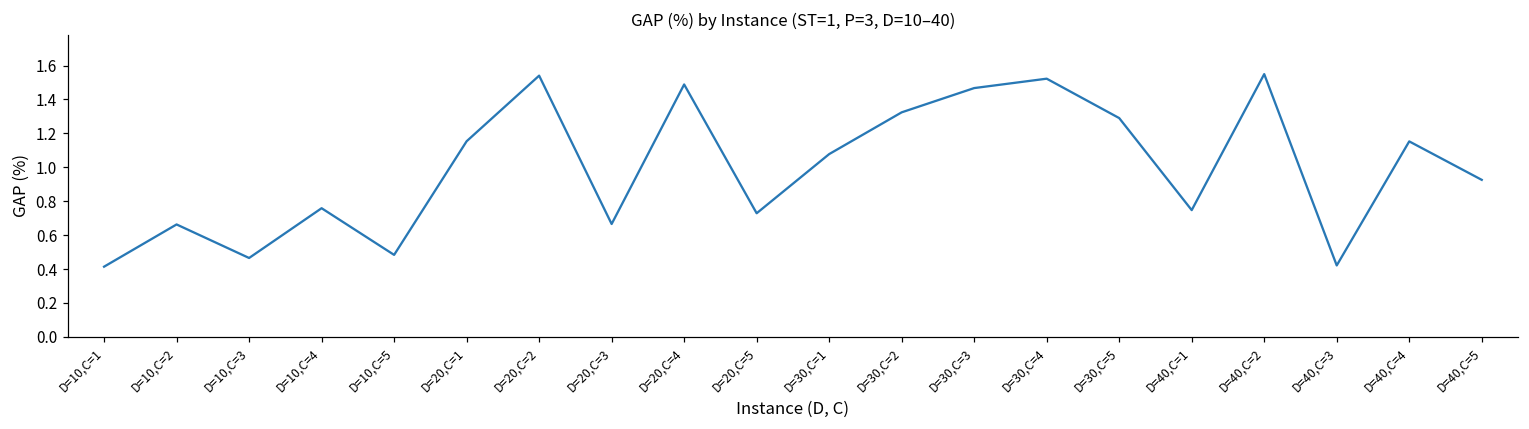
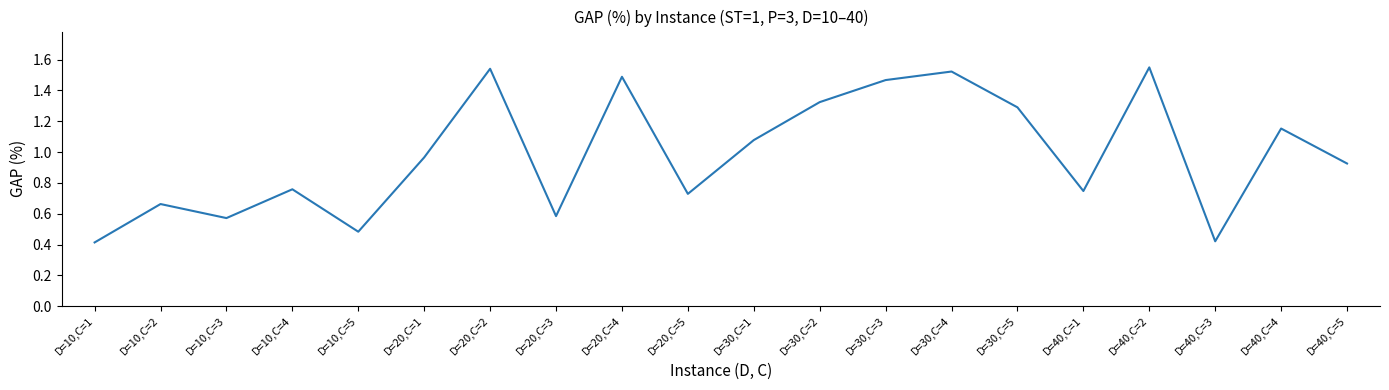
  {
    "D=10,C=1": 0.41,
    "D=10,C=2": 0.66,
-   "D=10,C=3": 0.47,
+   "D=10,C=3": 0.57,
    "D=10,C=4": 0.76,
    "D=10,C=5": 0.48,
-   "D=20,C=1": 1.15,
+   "D=20,C=1": 0.97,
    "D=20,C=2": 1.54,
-   "D=20,C=3": 0.67,
+   "D=20,C=3": 0.58,
    "D=20,C=4": 1.49,
    "D=20,C=5": 0.73,
    "D=30,C=1": 1.08,
    "D=30,C=2": 1.32,
    "D=30,C=3": 1.47,
    "D=30,C=4": 1.52,
    "D=30,C=5": 1.29,
    "D=40,C=1": 0.75,
    "D=40,C=2": 1.55,
    "D=40,C=3": 0.42,
    "D=40,C=4": 1.15,
    "D=40,C=5": 0.93
  }
